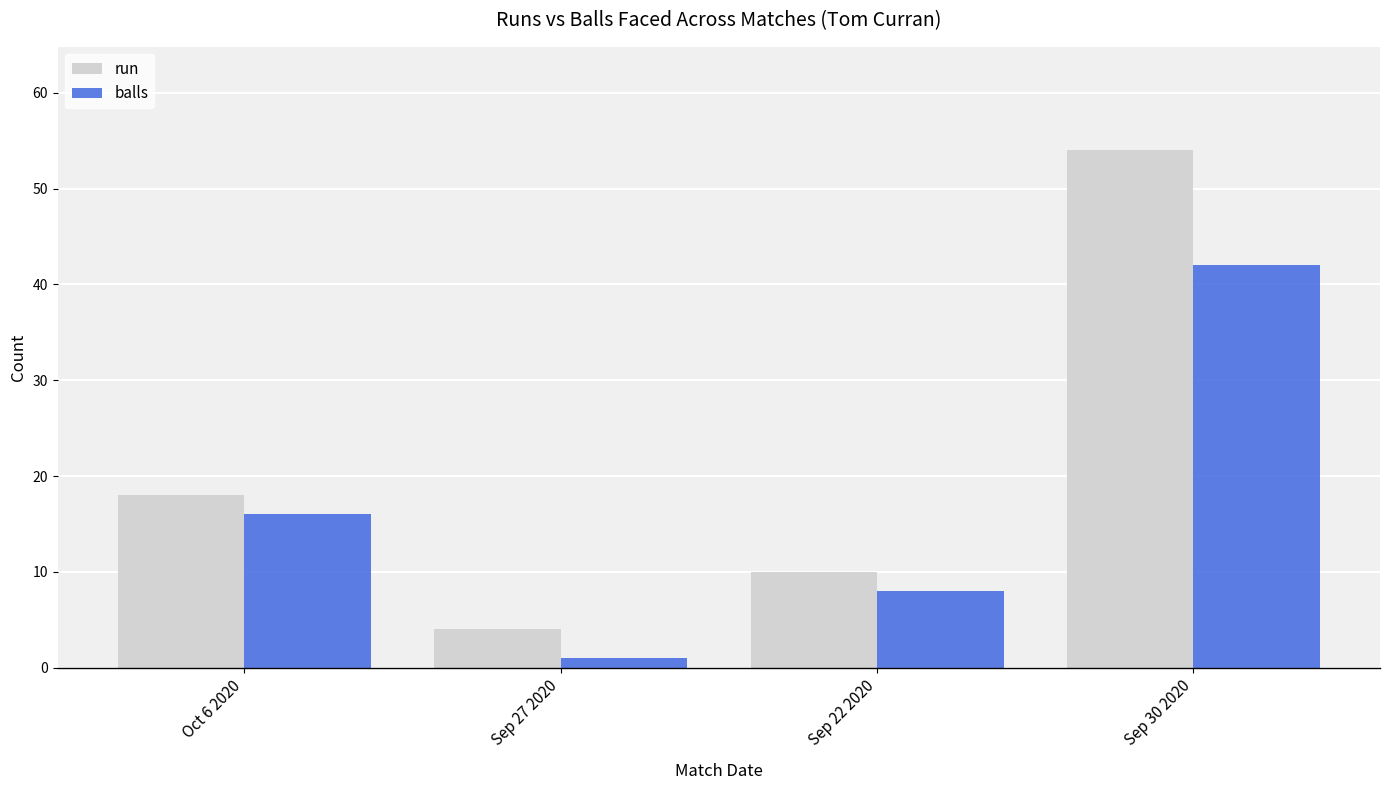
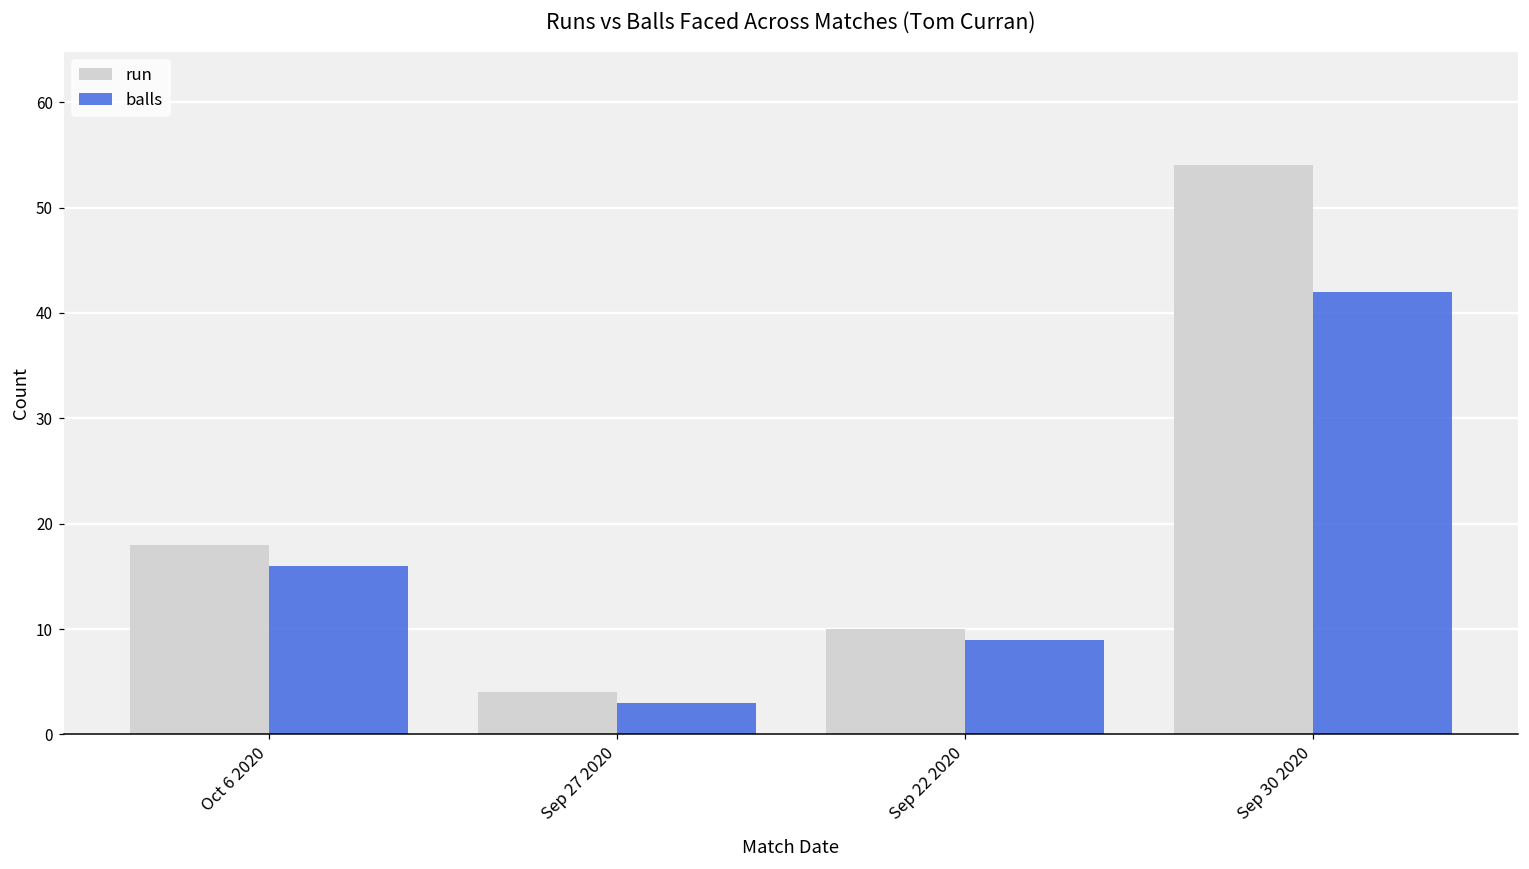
  {
    "run": {
      "Oct 6 2020": 18,
      "Sep 27 2020": 4,
      "Sep 22 2020": 10,
      "Sep 30 2020": 54
    },
    "balls": {
      "Oct 6 2020": 16,
-     "Sep 27 2020": 1,
-     "Sep 22 2020": 8,
+     "Sep 27 2020": 3,
+     "Sep 22 2020": 9,
      "Sep 30 2020": 42
    }
  }
